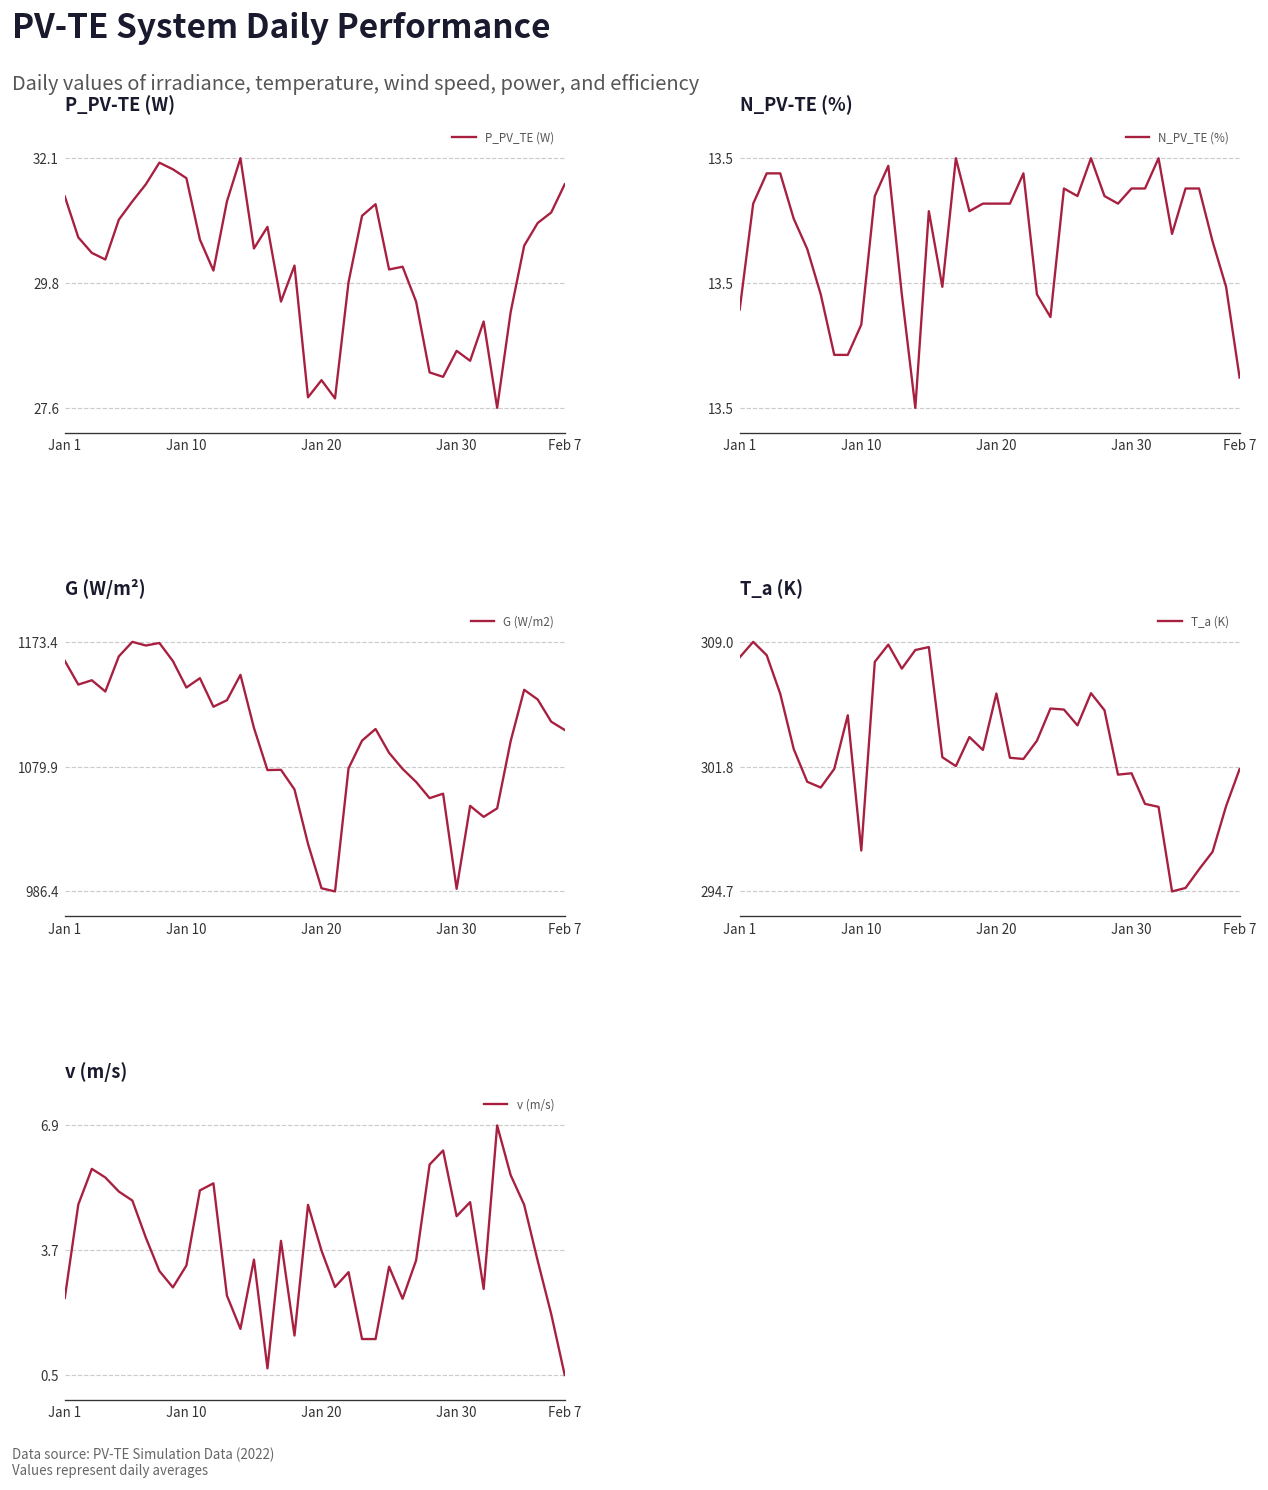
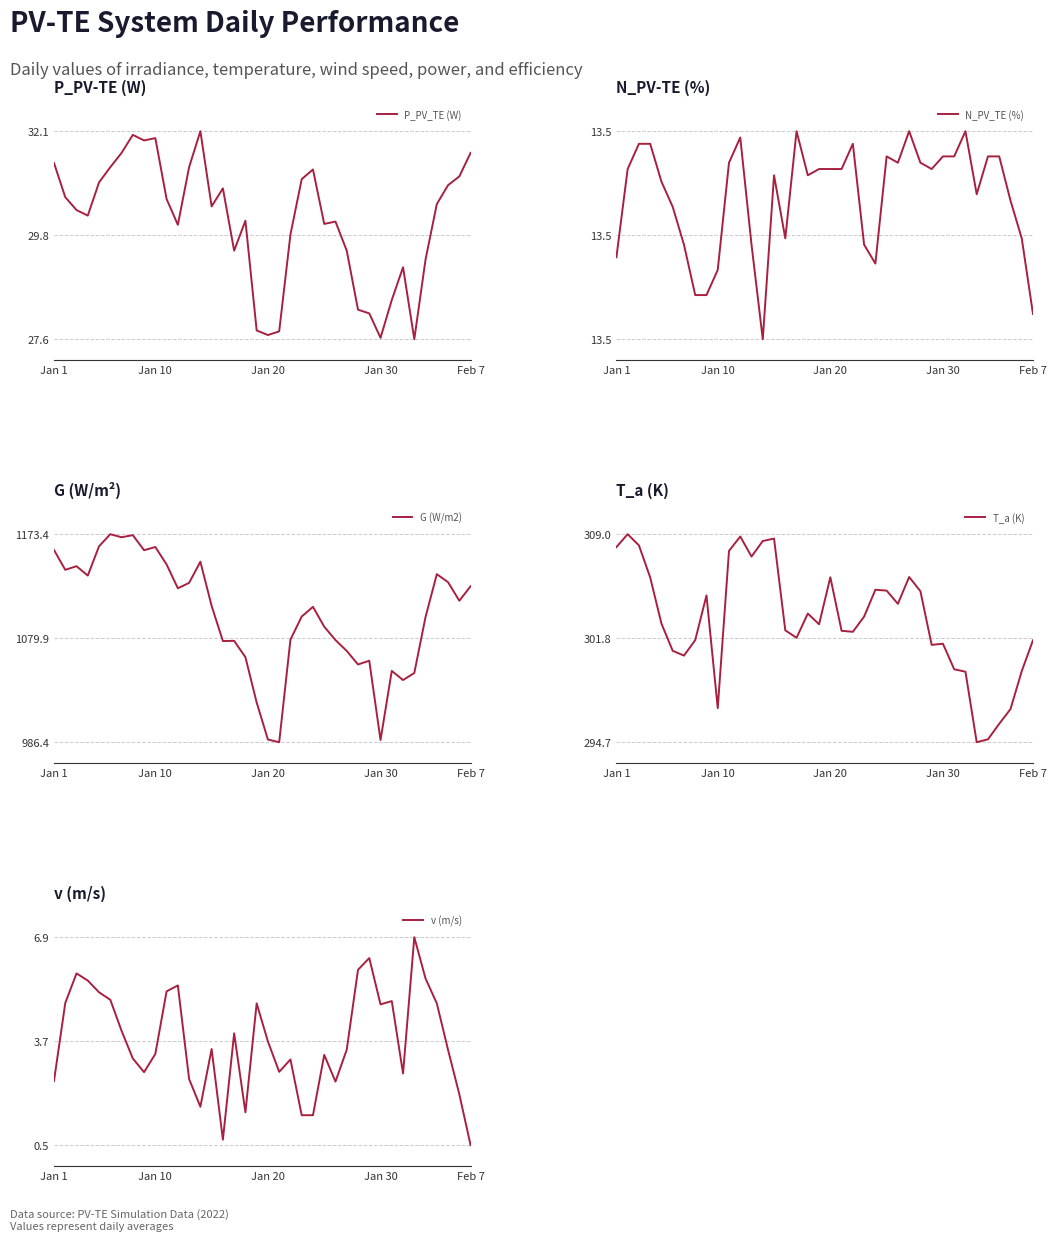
  {
    "P_PV-TE (W)": {
      "Jan 1": 31.4,
-     "Jan 10": 31.7,
-     "Jan 20": 28.1,
-     "Jan 30": 28.6,
+     "Jan 10": 31.9,
+     "Jan 20": 27.7,
+     "Jan 30": 27.6,
      "Feb 7": 31.6
    },
    "G (W/m²)": {
      "Jan 1": 1159,
-     "Jan 10": 1139,
+     "Jan 10": 1162,
      "Jan 20": 989,
      "Jan 30": 988,
-     "Feb 7": 1107
+     "Feb 7": 1127
    },
    "T_a (K)": {
      "Jan 1": 308.1,
      "Jan 10": 297.0,
      "Jan 20": 306.0,
      "Jan 30": 301.5,
      "Feb 7": 301.7
    },
    "v (m/s)": {
      "Jan 1": 2.5,
      "Jan 10": 3.3,
      "Jan 20": 3.7,
-     "Jan 30": 4.6,
+     "Jan 30": 4.9,
      "Feb 7": 0.5
    }
  }
